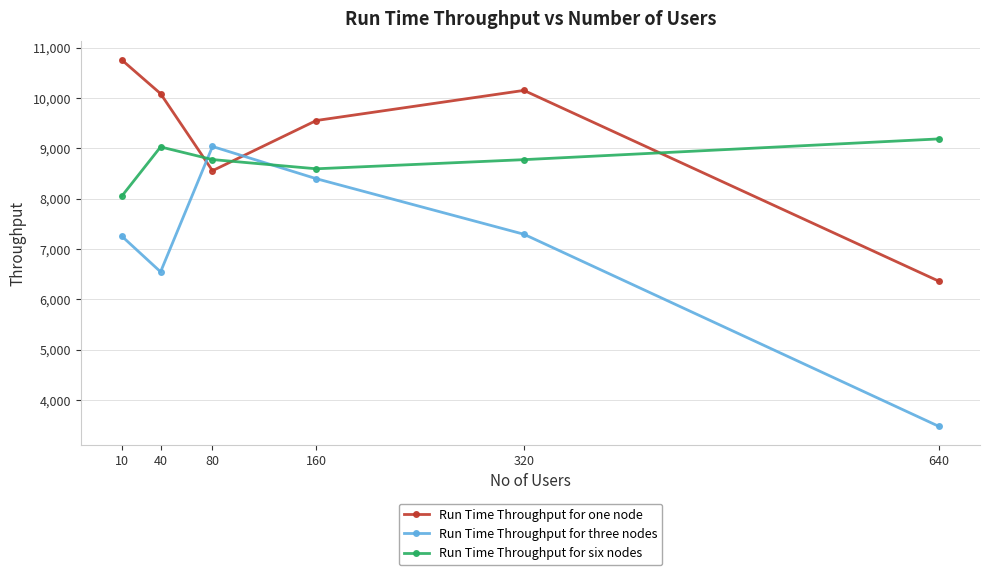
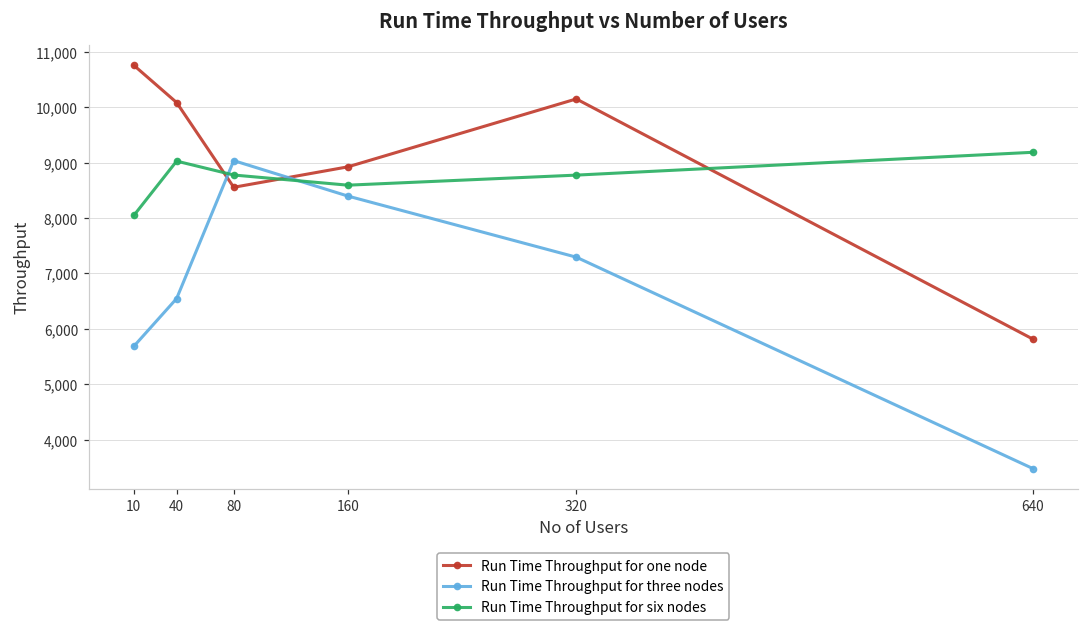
  {
    "Run Time Throughput for one node": {
      "10": "10,800",
      "40": "10,100",
      "80": "8,600",
-     "160": "9,600",
+     "160": "8,900",
      "320": "10,200",
-     "640": "6,400"
+     "640": "5,800"
    },
    "Run Time Throughput for three nodes": {
-     "10": "7,300",
+     "10": "5,700",
      "40": "6,500",
      "80": "9,000",
      "160": "8,400",
      "320": "7,300",
      "640": "3,500"
    },
    "Run Time Throughput for six nodes": {
      "10": "8,000",
      "40": "9,000",
      "80": "8,800",
      "160": "8,600",
      "320": "8,800",
      "640": "9,200"
    }
  }
